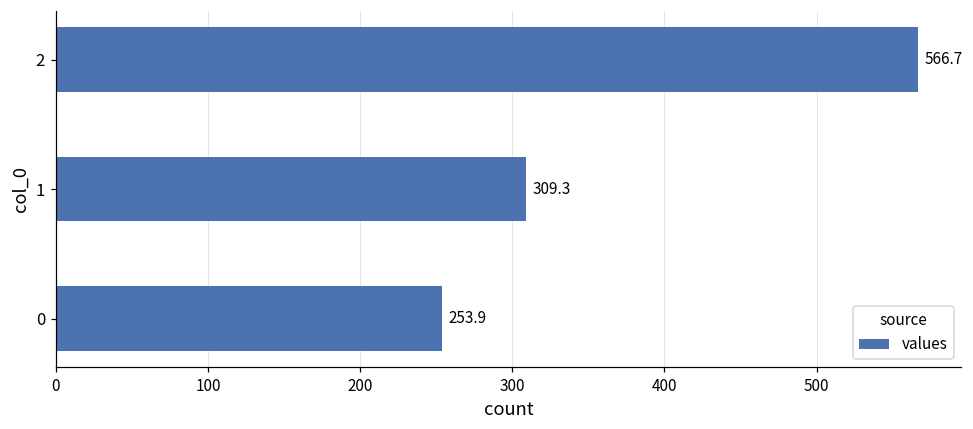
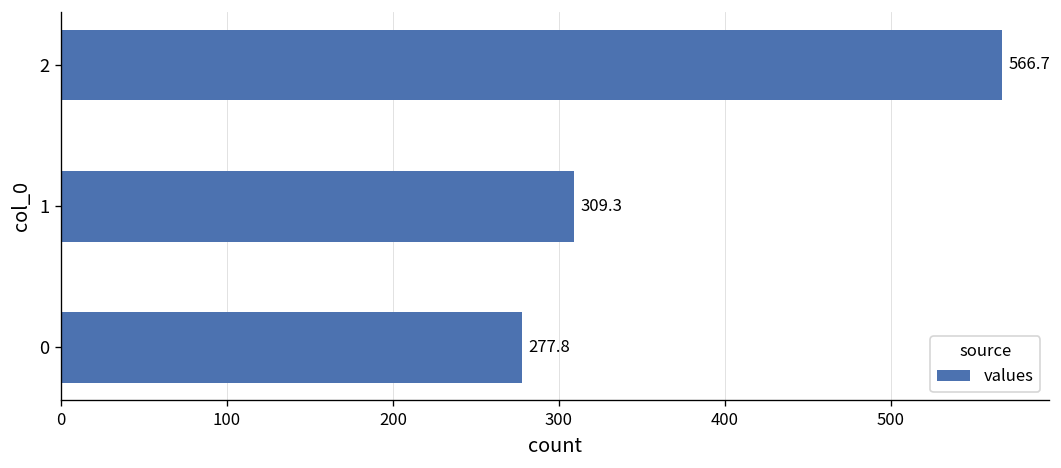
  {
    "2": 566.7,
    "1": 309.3,
-   "0": 253.9
+   "0": 277.8
  }
